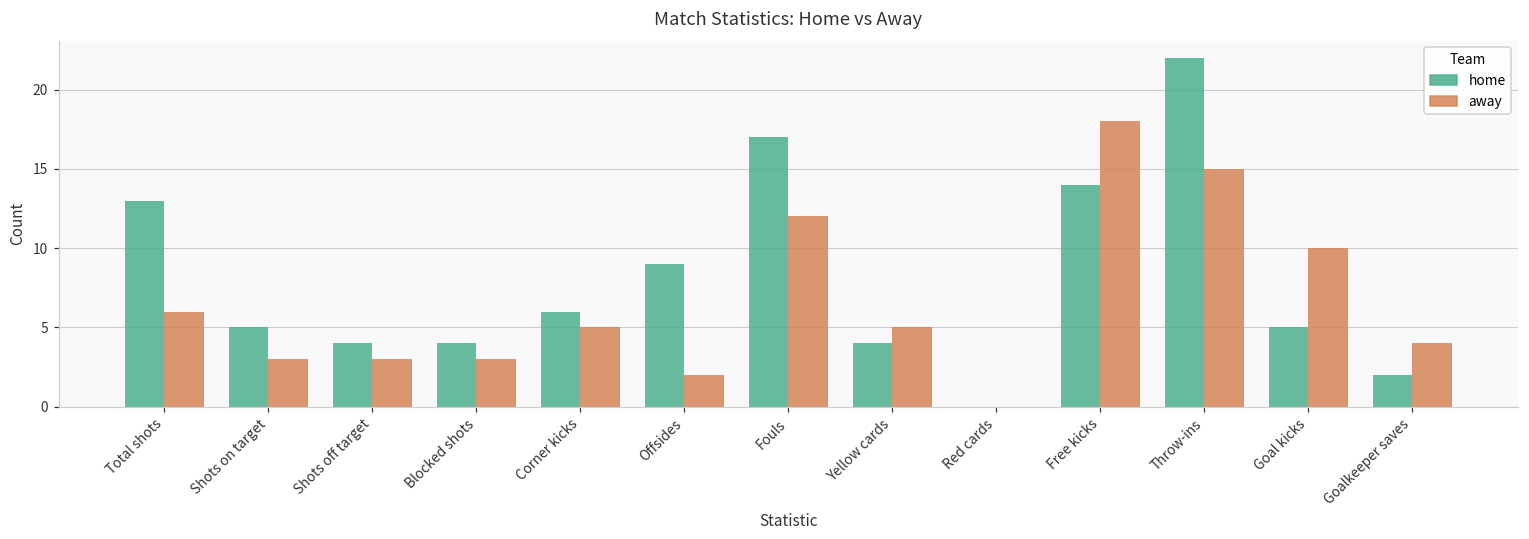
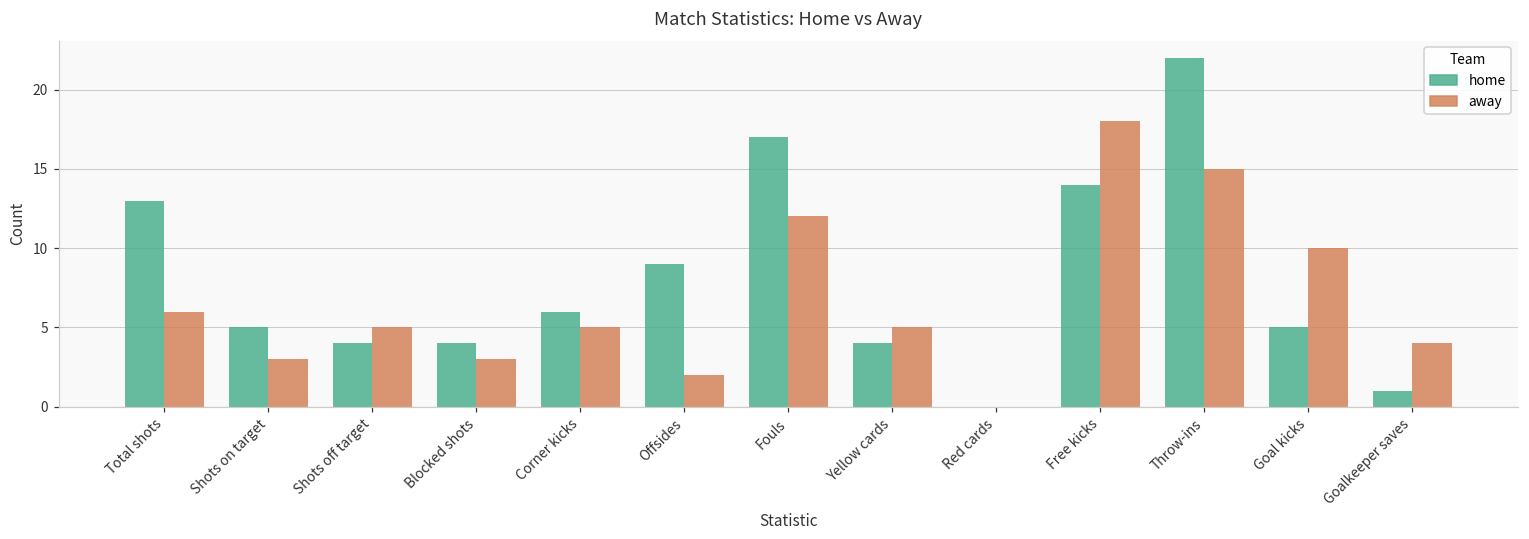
  {
    "home": {
      "Total shots": 13,
      "Shots on target": 5,
      "Shots off target": 4,
      "Blocked shots": 4,
      "Corner kicks": 6,
      "Offsides": 9,
      "Fouls": 17,
      "Yellow cards": 4,
      "Red cards": 0,
      "Free kicks": 14,
      "Throw-ins": 22,
      "Goal kicks": 5,
-     "Goalkeeper saves": 2
+     "Goalkeeper saves": 1
    },
    "away": {
      "Total shots": 6,
      "Shots on target": 3,
-     "Shots off target": 3,
+     "Shots off target": 5,
      "Blocked shots": 3,
      "Corner kicks": 5,
      "Offsides": 2,
      "Fouls": 12,
      "Yellow cards": 5,
      "Red cards": 0,
      "Free kicks": 18,
      "Throw-ins": 15,
      "Goal kicks": 10,
      "Goalkeeper saves": 4
    }
  }
